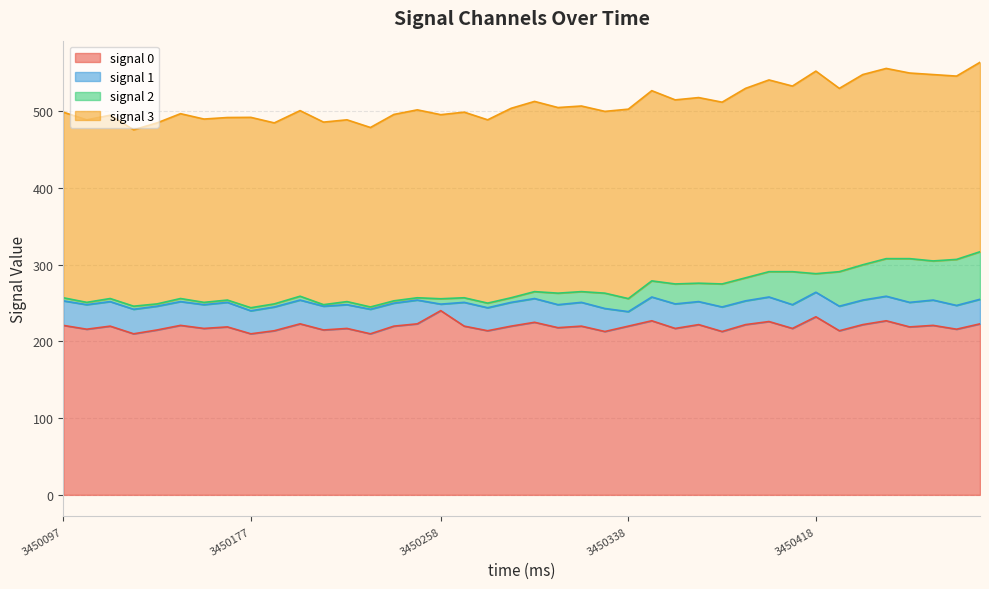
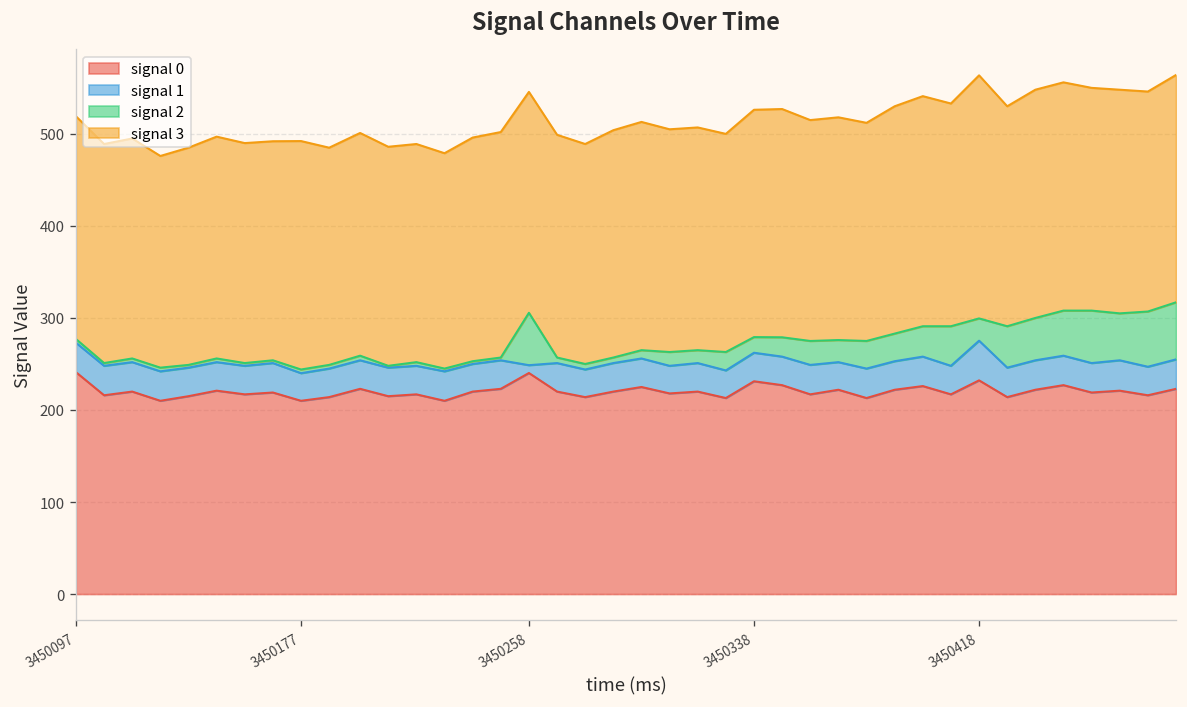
  {
    "signal 0": {
-     "3450097": 220,
+     "3450097": 240,
      "3450177": 210,
      "3450258": 240,
-     "3450338": 220,
+     "3450338": 230,
      "3450418": 230
    },
    "signal 1": {
      "3450097": 30,
      "3450177": 30,
      "3450258": 10,
-     "3450338": 20,
-     "3450418": 30
+     "3450338": 30,
+     "3450418": 40
    },
    "signal 2": {
      "3450097": 0,
      "3450177": 0,
-     "3450258": 10,
+     "3450258": 60,
      "3450338": 20,
      "3450418": 20
    },
    "signal 3": {
      "3450097": 240,
      "3450177": 250,
      "3450258": 240,
      "3450338": 250,
      "3450418": 260
    }
  }
